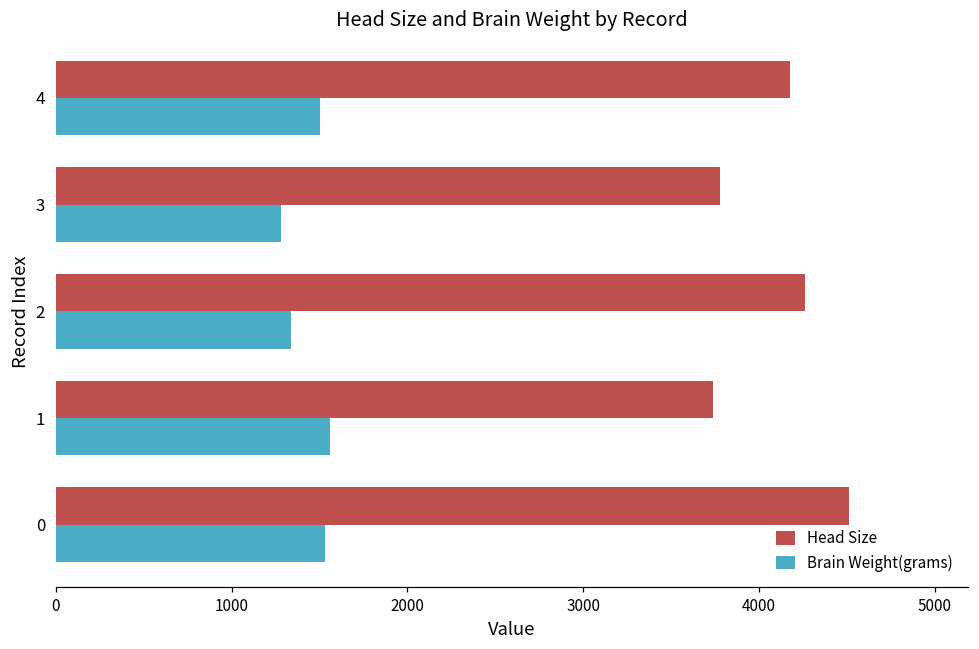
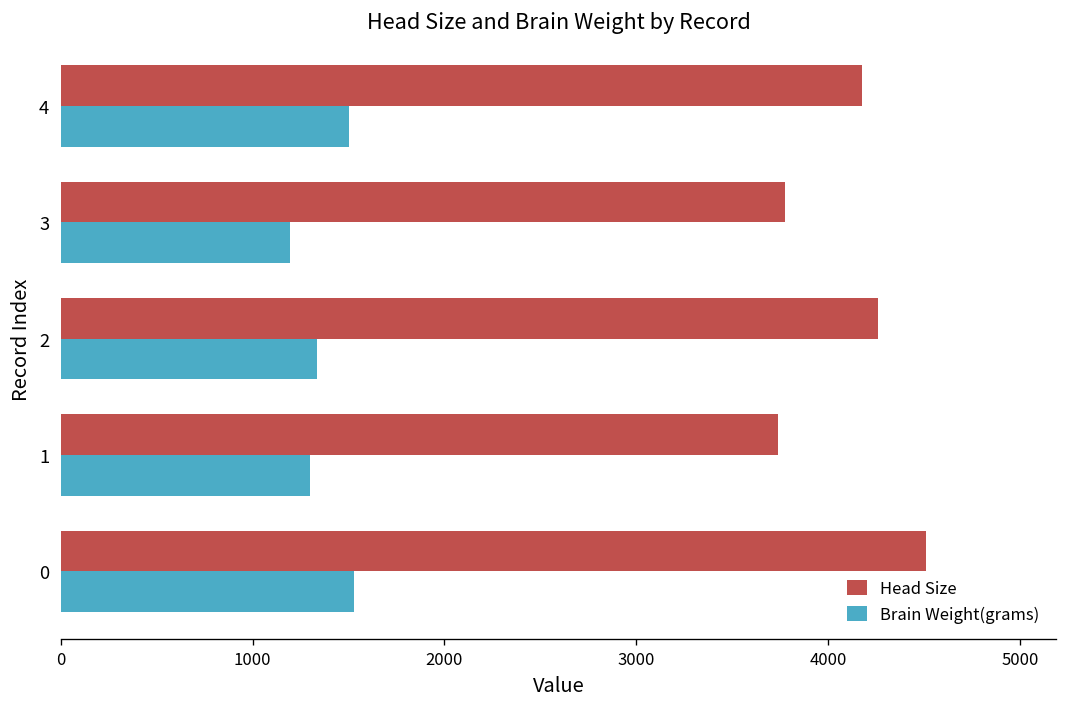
  {
    "Head Size": {
      "4": 4180,
      "3": 3780,
      "2": 4260,
      "1": 3740,
      "0": 4510
    },
    "Brain Weight(grams)": {
      "4": 1500,
-     "3": 1280,
+     "3": 1200,
      "2": 1340,
-     "1": 1560,
+     "1": 1300,
      "0": 1530
    }
  }
